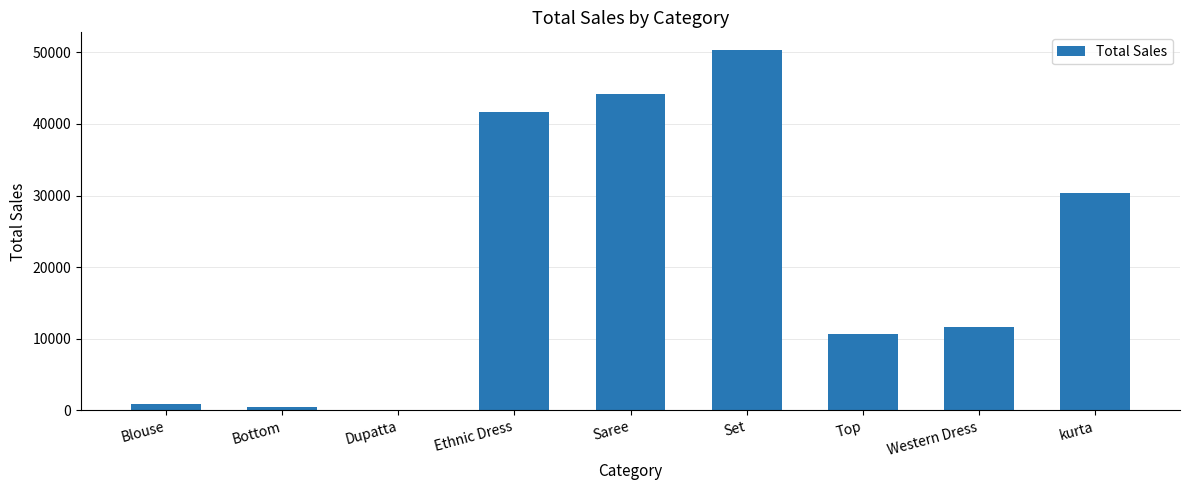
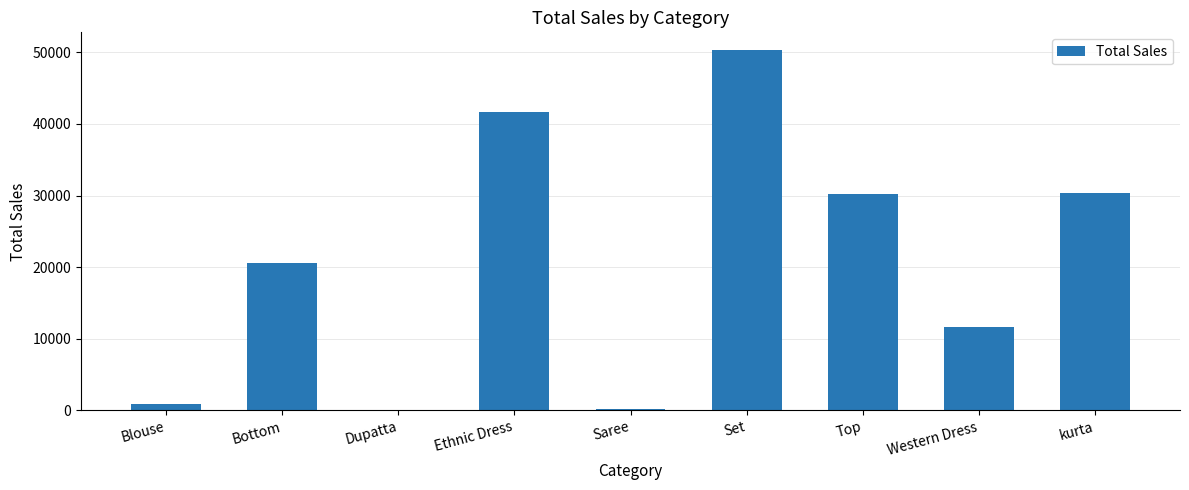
  {
    "Blouse": 1000,
-   "Bottom": 0,
+   "Bottom": 21000,
    "Ethnic Dress": 42000,
-   "Saree": 44000,
+   "Saree": 0,
    "Set": 50000,
-   "Top": 11000,
+   "Top": 30000,
    "Western Dress": 12000,
    "kurta": 30000
  }
